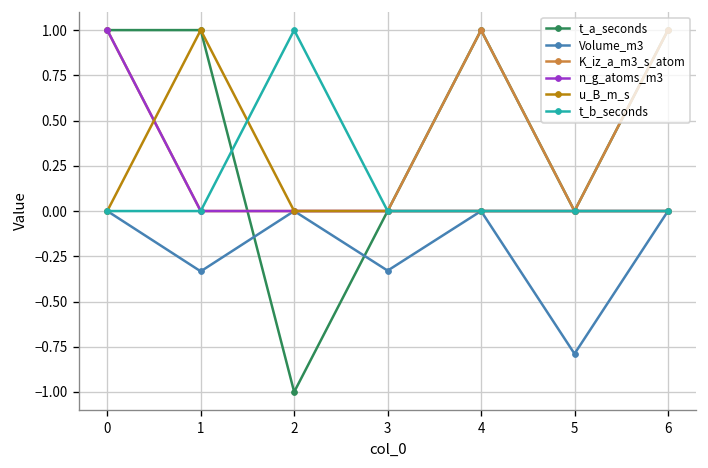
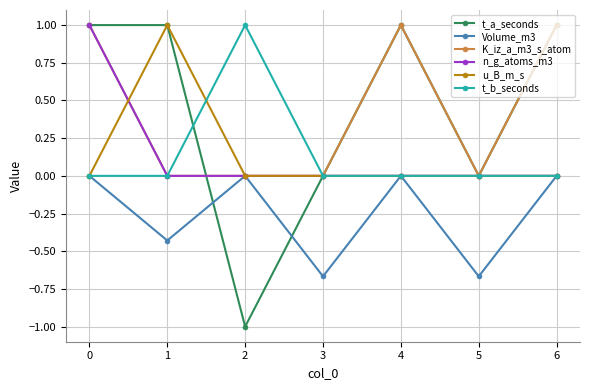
  {
    "t_a_seconds": {
      "2": -1.00
    },
    "Volume_m3": {
-     "1": -0.33,
-     "3": -0.33,
-     "5": -0.79
+     "1": -0.43,
+     "3": -0.67,
+     "5": -0.67
    },
    "t_b_seconds": {
      "2": 1.00
    }
  }
